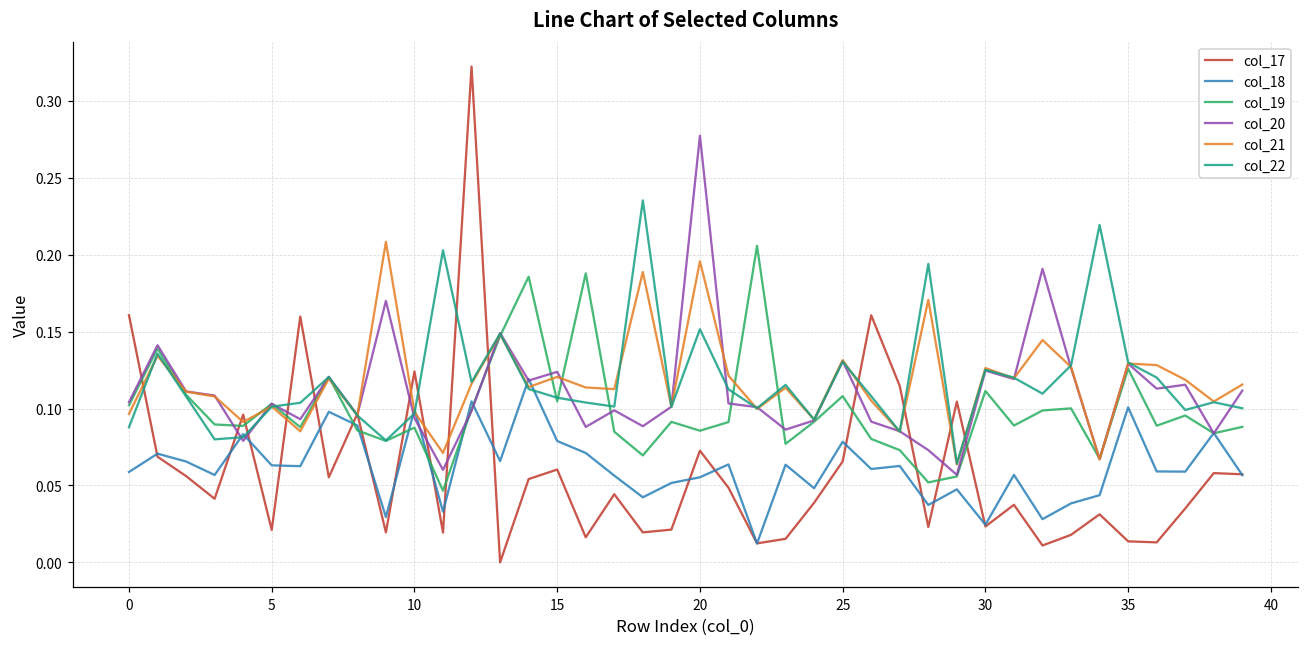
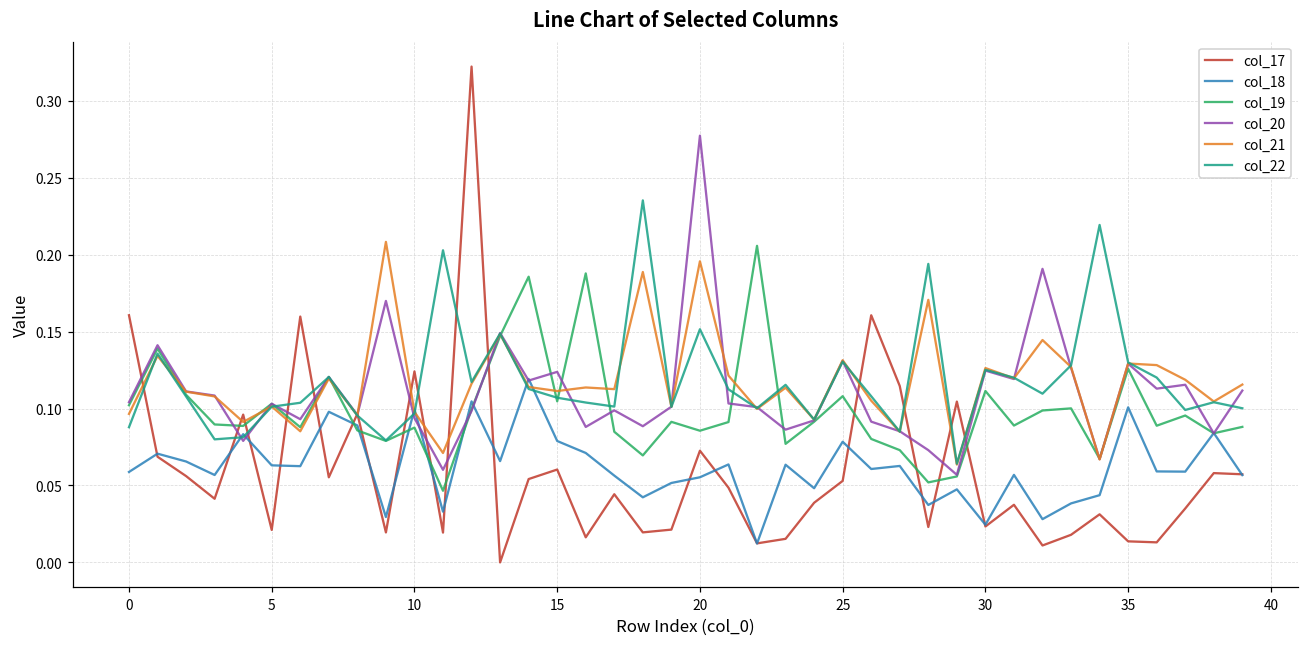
  {
    "col_17": {
      "0": 0.161,
      "5": 0.021,
      "10": 0.124,
      "15": 0.060,
      "20": 0.073,
-     "25": 0.066,
+     "25": 0.053,
      "35": 0.014
    },
    "col_18": {
      "0": 0.059,
      "5": 0.063,
      "15": 0.079,
      "20": 0.055,
      "25": 0.078,
      "35": 0.101
    },
    "col_20": {
      "0": 0.104,
      "10": 0.094,
      "15": 0.124,
      "20": 0.277
    },
    "col_21": {
      "0": 0.097,
-     "15": 0.121,
+     "15": 0.111,
      "20": 0.196
    }
  }
